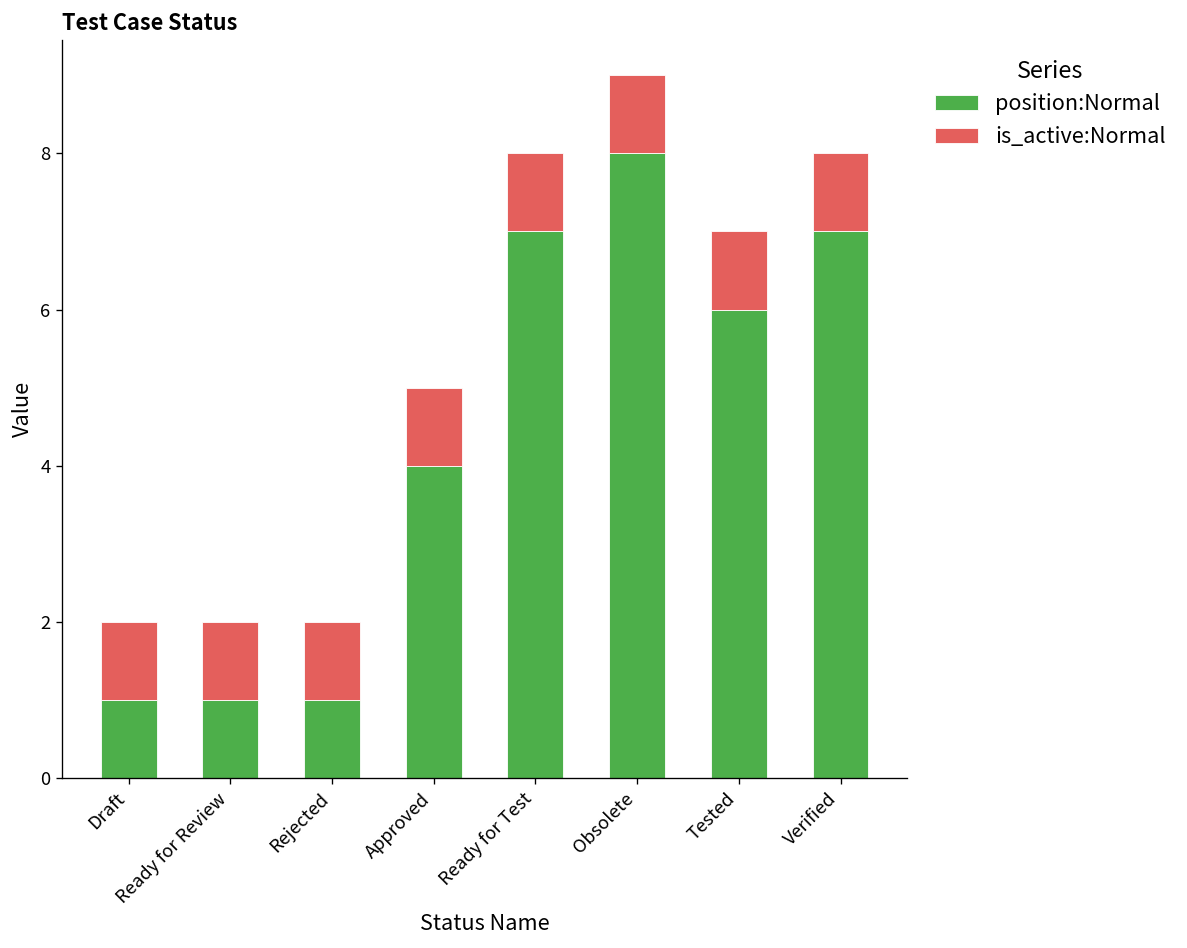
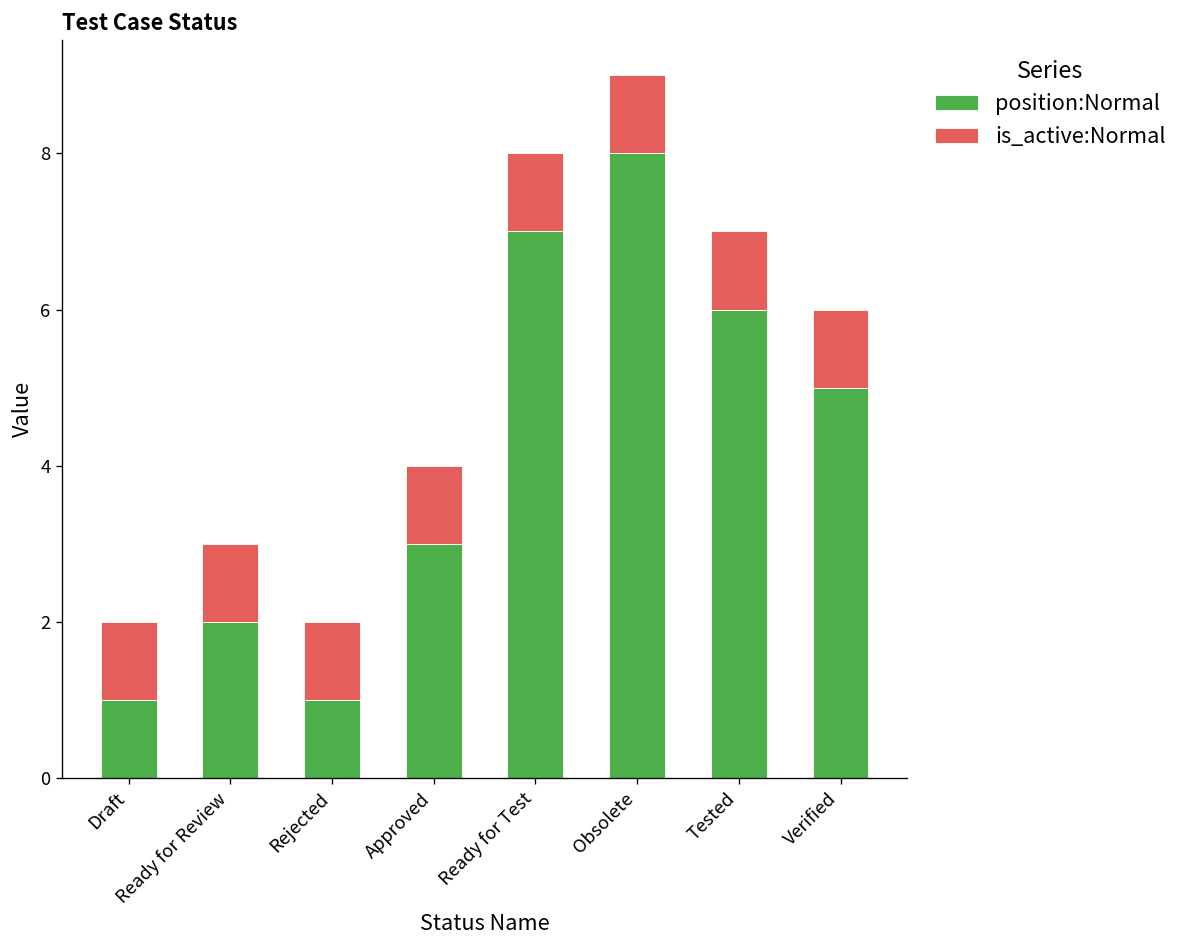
  {
    "position:Normal": {
      "Draft": 1,
-     "Ready for Review": 1,
+     "Ready for Review": 2,
      "Rejected": 1,
-     "Approved": 4,
+     "Approved": 3,
      "Ready for Test": 7,
      "Obsolete": 8,
      "Tested": 6,
-     "Verified": 7
+     "Verified": 5
    },
    "is_active:Normal": {
      "Draft": 1,
      "Ready for Review": 1,
      "Rejected": 1,
      "Approved": 1,
      "Ready for Test": 1,
      "Obsolete": 1,
      "Tested": 1,
      "Verified": 1
    }
  }
